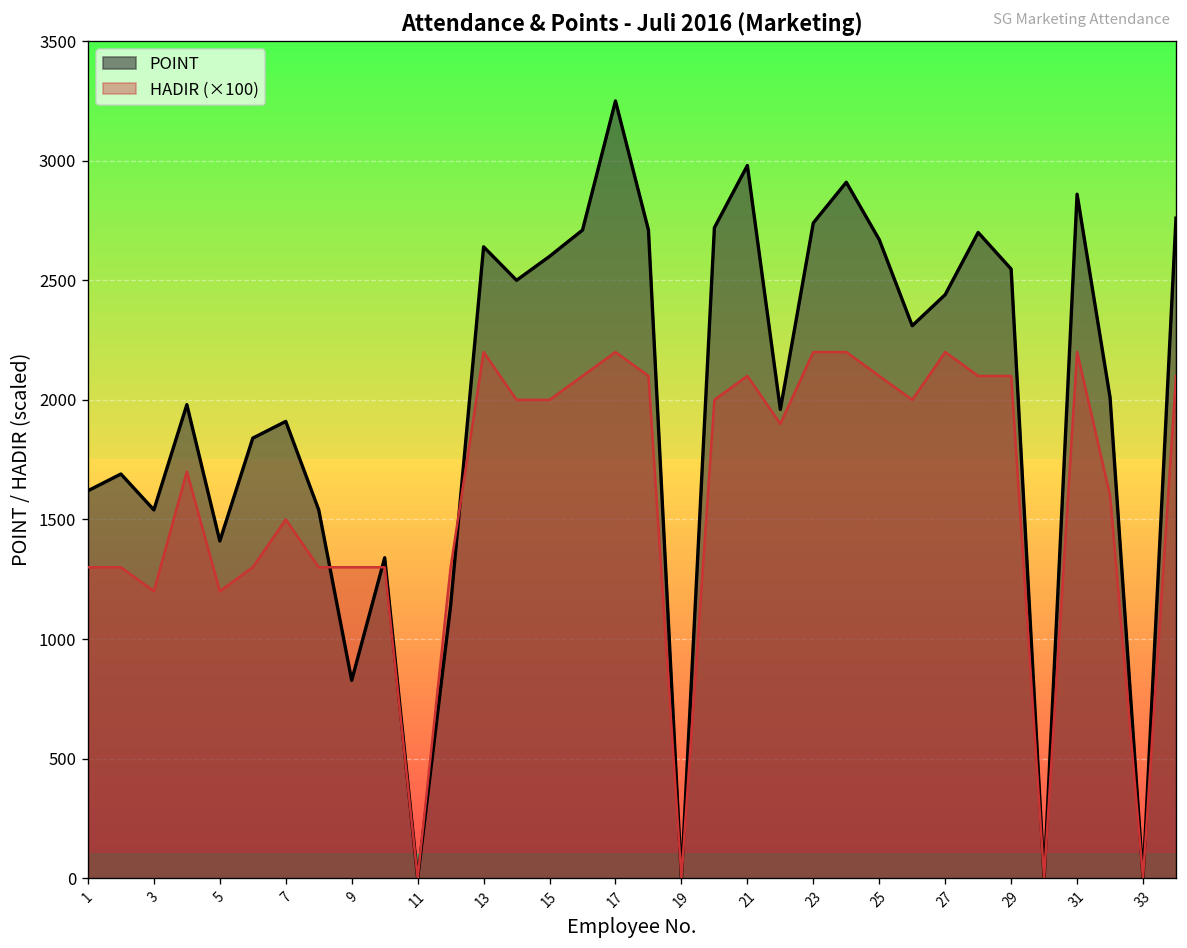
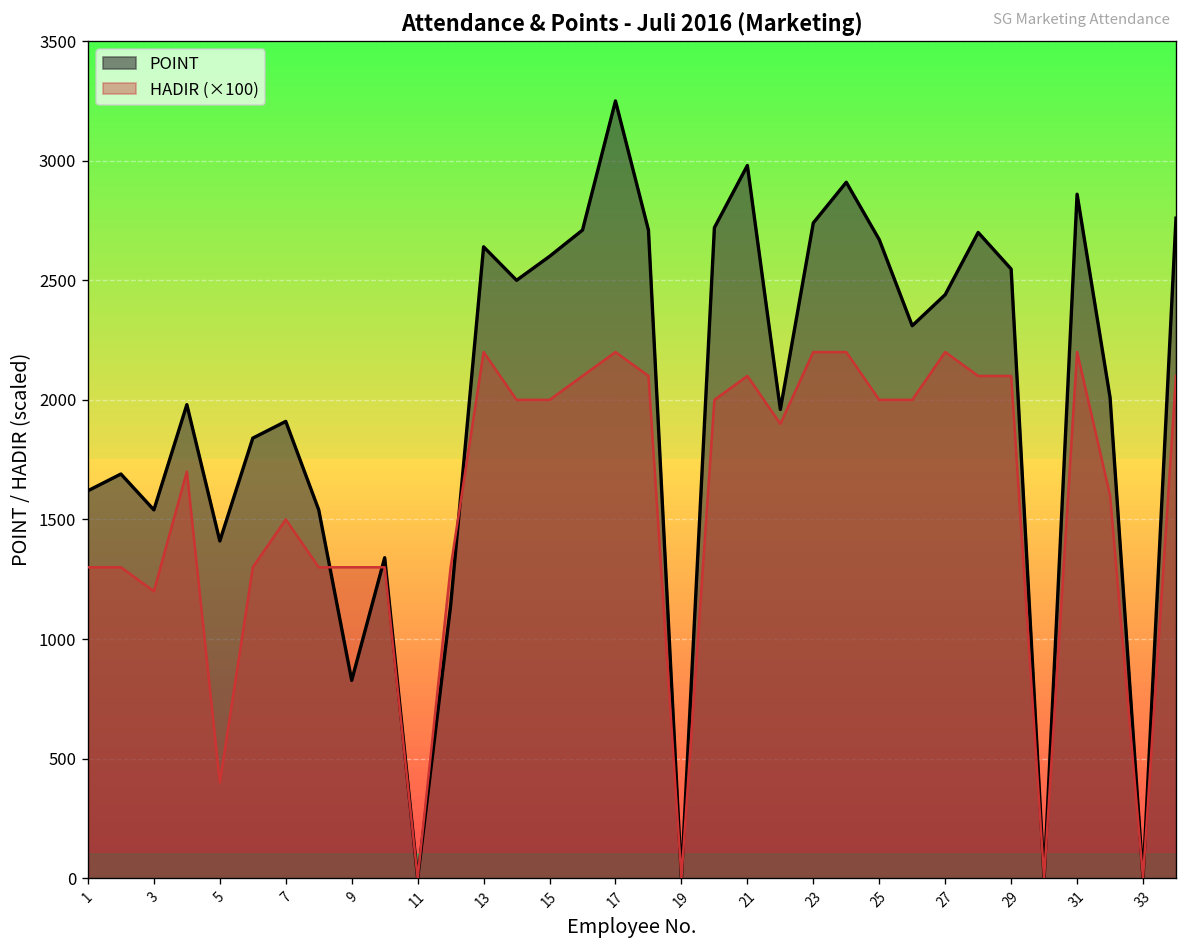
  {
    "POINT": {
      "1": 1620,
      "3": 1540,
      "5": 1410,
      "7": 1910,
      "9": 830,
      "13": 2640,
      "15": 2600,
      "17": 3250,
      "21": 2980,
      "23": 2740,
      "25": 2670,
      "27": 2440,
      "29": 2550,
      "31": 2860
    },
    "HADIR (×100)": {
      "1": 1300,
      "3": 1200,
-     "5": 1200,
+     "5": 400,
      "7": 1500,
      "9": 1300,
      "13": 2200,
      "15": 2000,
      "17": 2200,
      "21": 2100,
      "23": 2200,
-     "25": 2100,
+     "25": 2000,
      "27": 2200,
      "29": 2100,
      "31": 2200
    }
  }
